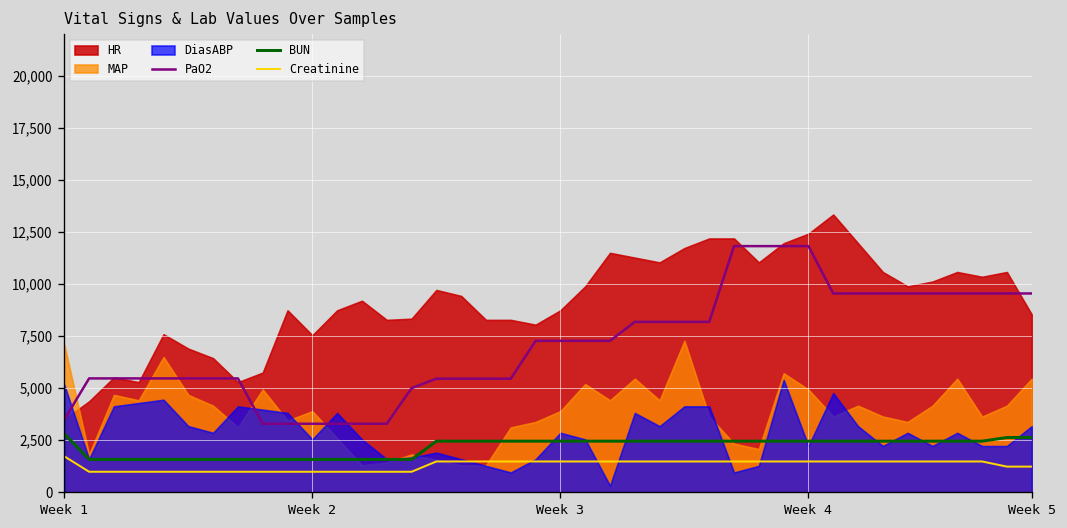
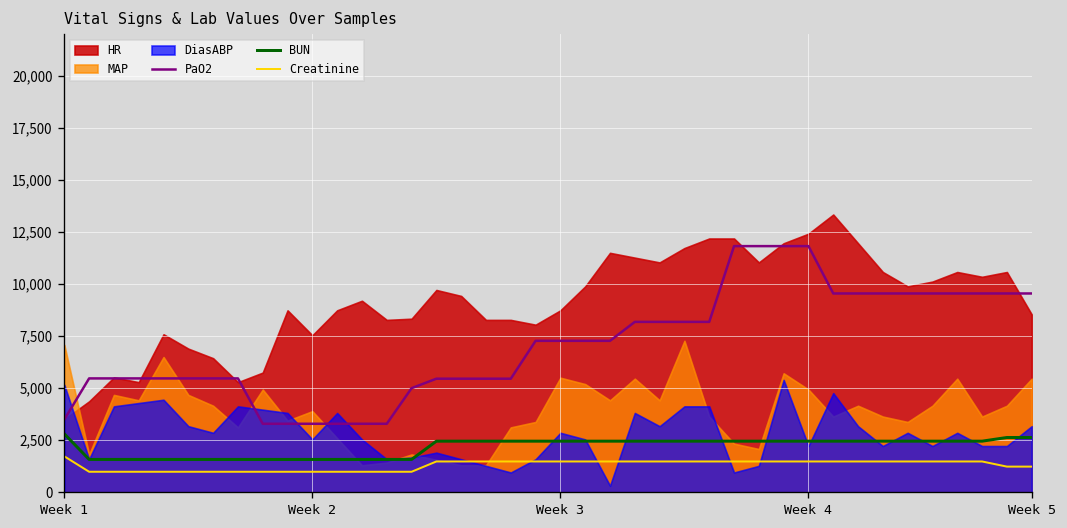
  {
    "PaO2": {
      "Week 2": "3,300",
      "Week 3": "7,300",
      "Week 4": "11,800",
      "Week 5": "9,500"
    },
    "HR": {
      "Week 2": "7,500",
      "Week 3": "8,700",
      "Week 4": "12,400",
      "Week 5": "8,500"
    },
    "BUN": {
      "Week 1": "2,800",
      "Week 2": "1,600",
      "Week 3": "2,500",
      "Week 4": "2,500",
      "Week 5": "2,600"
    },
    "MAP": {
      "Week 1": "7,100",
      "Week 2": "3,900",
-     "Week 3": "3,900",
+     "Week 3": "5,500",
      "Week 4": "4,900",
      "Week 5": "5,500"
    },
    "Creatinine": {
      "Week 1": "1,700",
      "Week 2": "1,000",
      "Week 3": "1,500",
      "Week 4": "1,500",
      "Week 5": "1,200"
    },
    "DiasABP": {
      "Week 1": "5,200",
      "Week 2": "2,500",
      "Week 3": "2,900",
      "Week 4": "2,200",
      "Week 5": "3,200"
    }
  }
